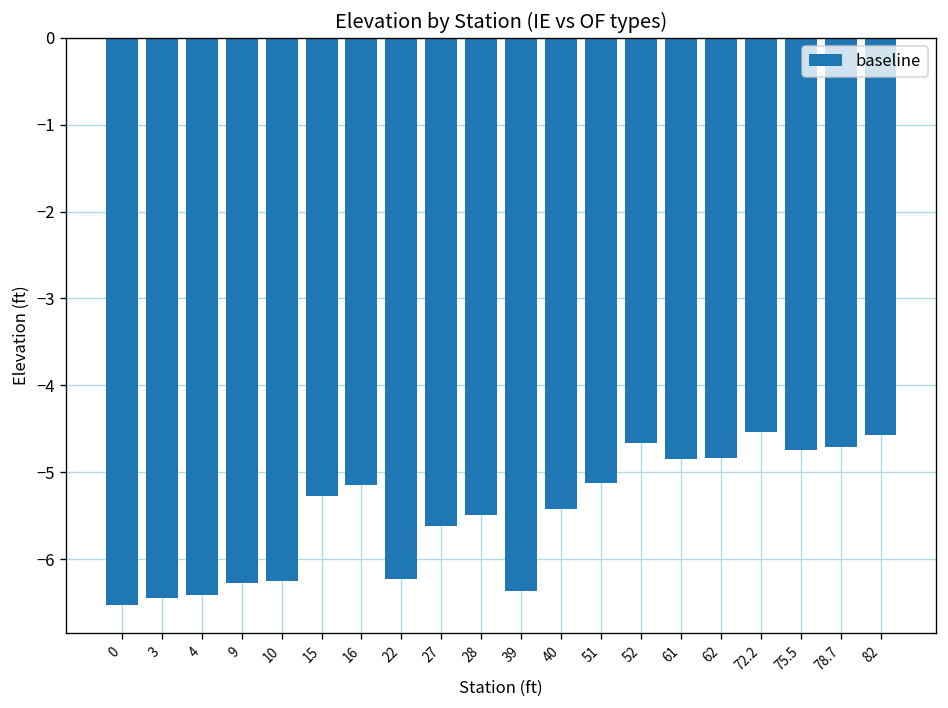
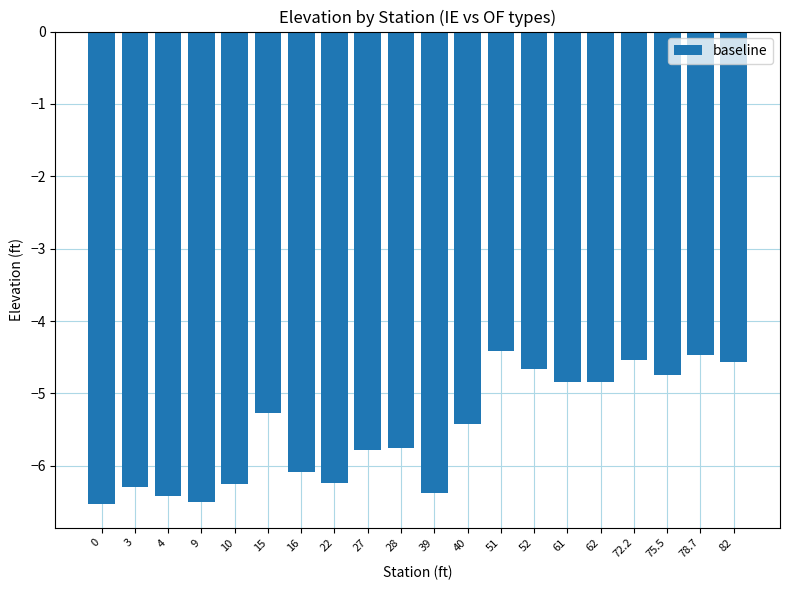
  {
    "0": -6.5,
-   "3": -6.4,
+   "3": -6.3,
    "4": -6.4,
-   "9": -6.3,
+   "9": -6.5,
    "10": -6.3,
    "15": -5.3,
-   "16": -5.1,
+   "16": -6.1,
    "22": -6.2,
-   "27": -5.6,
-   "28": -5.5,
+   "27": -5.8,
+   "28": -5.8,
    "39": -6.4,
    "40": -5.4,
-   "51": -5.1,
+   "51": -4.4,
    "52": -4.7,
    "61": -4.8,
    "62": -4.8,
    "72.2": -4.5,
    "75.5": -4.7,
-   "78.7": -4.7,
+   "78.7": -4.5,
    "82": -4.6
  }
